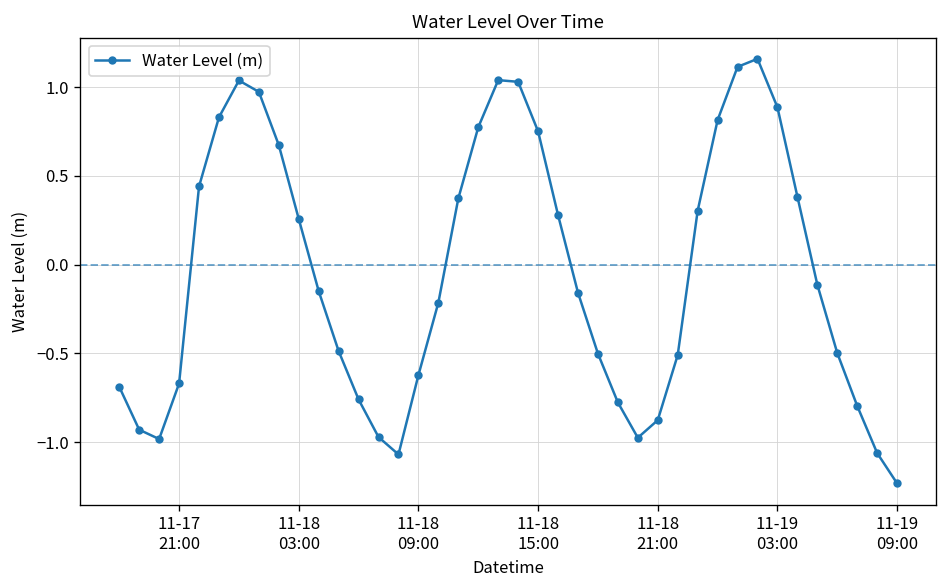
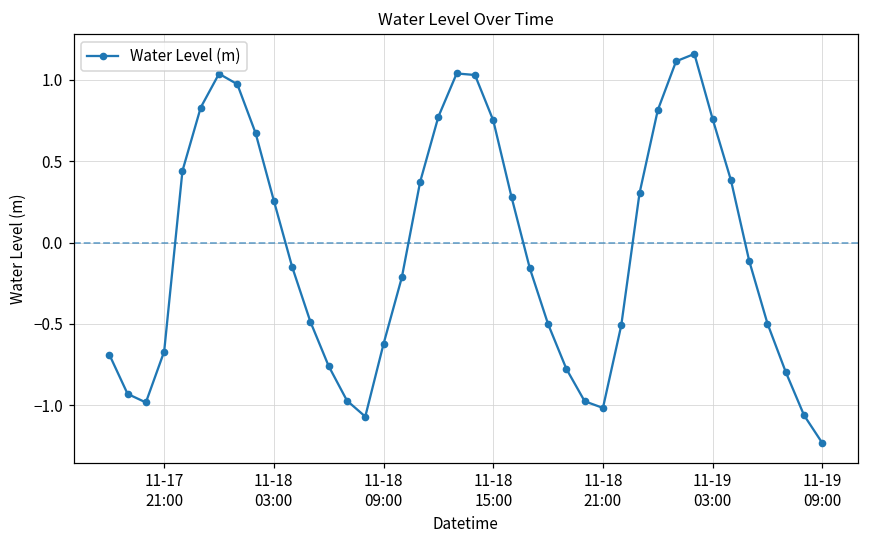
  {
    "11-17 21:00": -0.67,
    "11-18 03:00": 0.26,
    "11-18 09:00": -0.62,
    "11-18 15:00": 0.75,
-   "11-18 21:00": -0.88,
-   "11-19 03:00": 0.89,
+   "11-18 21:00": -1.02,
+   "11-19 03:00": 0.76,
    "11-19 09:00": -1.23
  }
